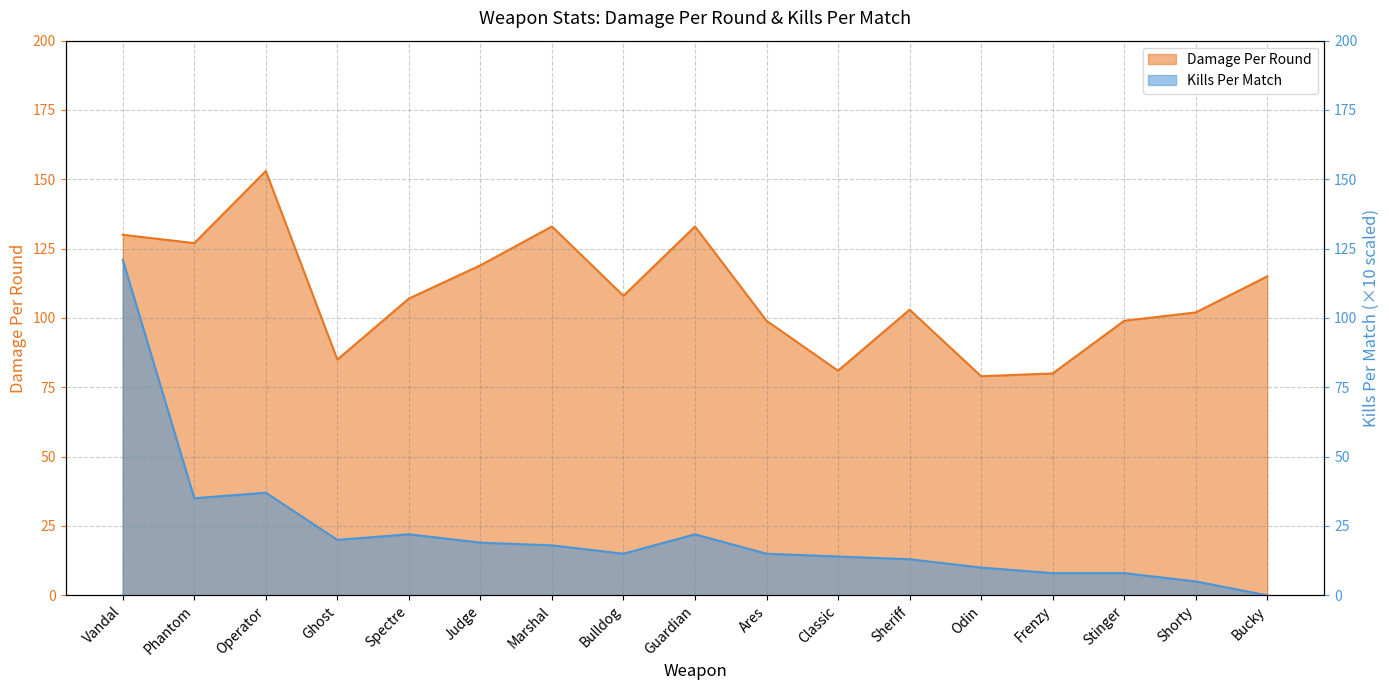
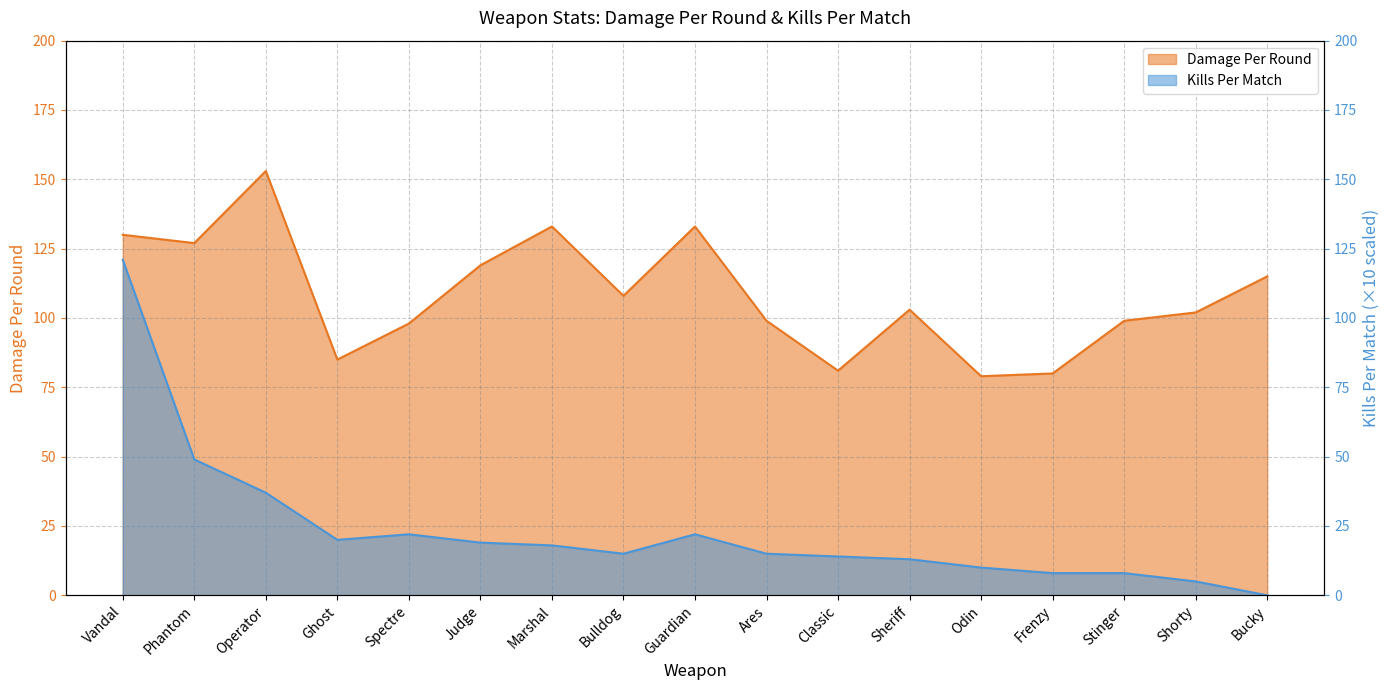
  {
    "Damage Per Round": {
      "Vandal": 130,
      "Phantom": 127,
      "Operator": 153,
      "Ghost": 85,
-     "Spectre": 107,
+     "Spectre": 98,
      "Judge": 119,
      "Marshal": 133,
      "Bulldog": 108,
      "Guardian": 133,
      "Ares": 99,
      "Classic": 81,
      "Sheriff": 103,
      "Odin": 79,
      "Frenzy": 80,
      "Stinger": 99,
      "Shorty": 102,
      "Bucky": 115
    },
    "Kills Per Match": {
      "Vandal": 121,
-     "Phantom": 35,
+     "Phantom": 49,
      "Operator": 37,
      "Ghost": 20,
      "Spectre": 22,
      "Judge": 19,
      "Marshal": 18,
      "Bulldog": 15,
      "Guardian": 22,
      "Ares": 15,
      "Classic": 14,
      "Sheriff": 13,
      "Odin": 10,
      "Frenzy": 8,
      "Stinger": 8,
      "Shorty": 5,
      "Bucky": 0
    }
  }
